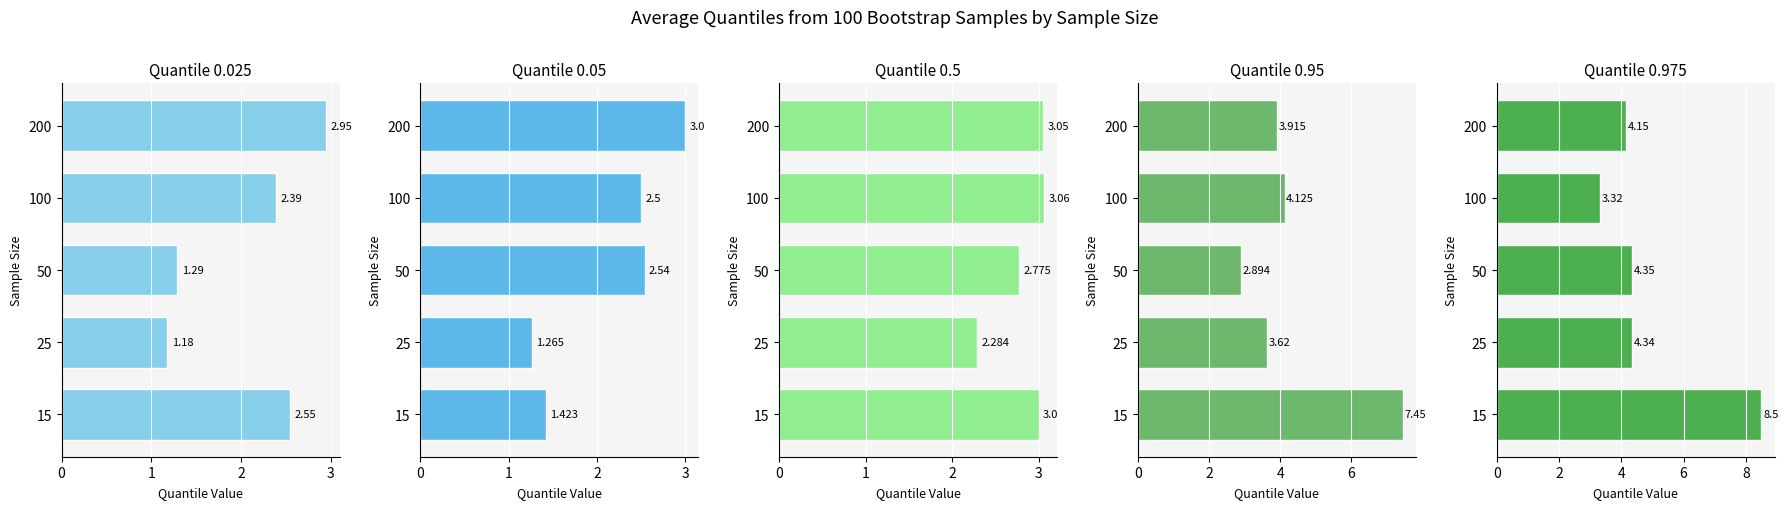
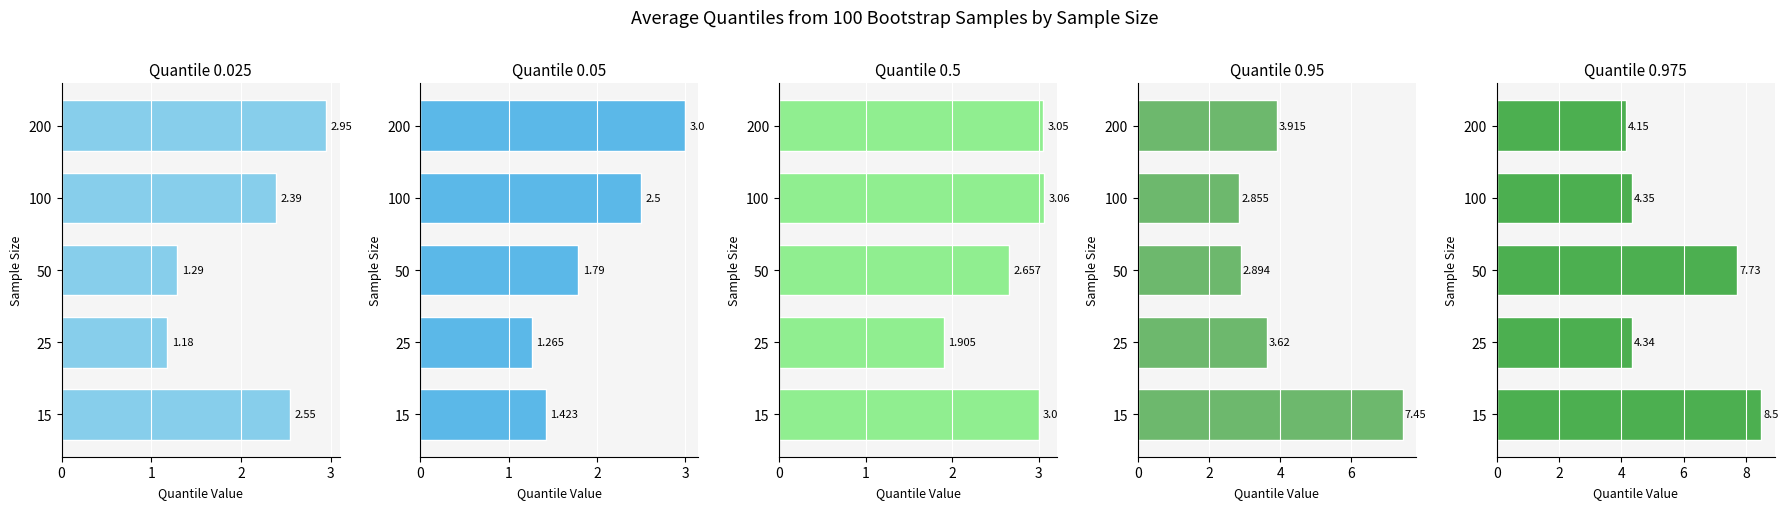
  {
    "Quantile 0.025": {
      "200": 2.95,
      "100": 2.39,
      "50": 1.29,
      "25": 1.18,
      "15": 2.55
    },
    "Quantile 0.05": {
      "200": 3.0,
      "100": 2.5,
-     "50": 2.54,
+     "50": 1.79,
      "25": 1.265,
      "15": 1.423
    },
    "Quantile 0.5": {
      "200": 3.05,
      "100": 3.06,
-     "50": 2.775,
-     "25": 2.284,
+     "50": 2.657,
+     "25": 1.905,
      "15": 3.0
    },
    "Quantile 0.95": {
      "200": 3.915,
-     "100": 4.125,
+     "100": 2.855,
      "50": 2.894,
      "25": 3.62,
      "15": 7.45
    },
    "Quantile 0.975": {
      "200": 4.15,
-     "100": 3.32,
-     "50": 4.35,
+     "100": 4.35,
+     "50": 7.73,
      "25": 4.34,
      "15": 8.5
    }
  }
